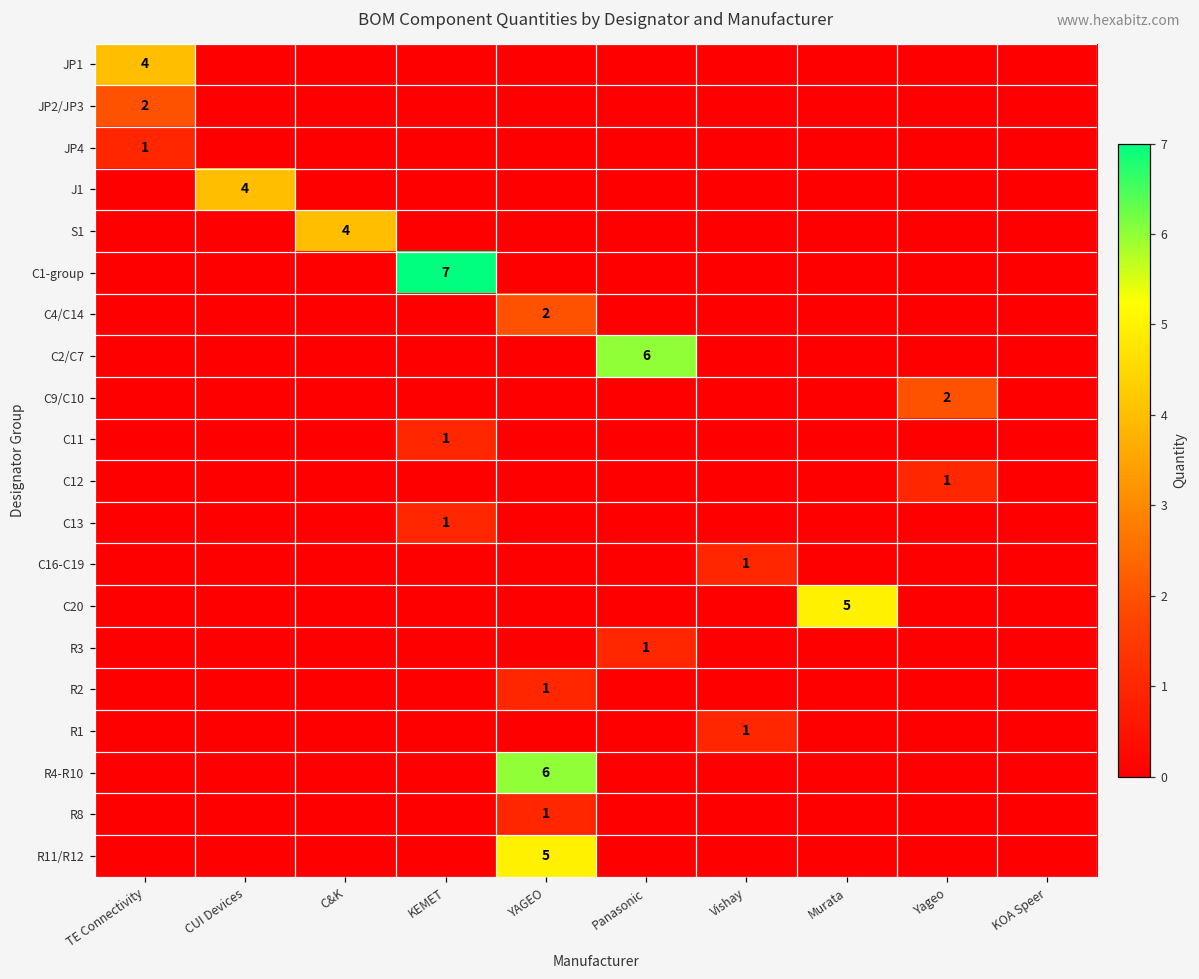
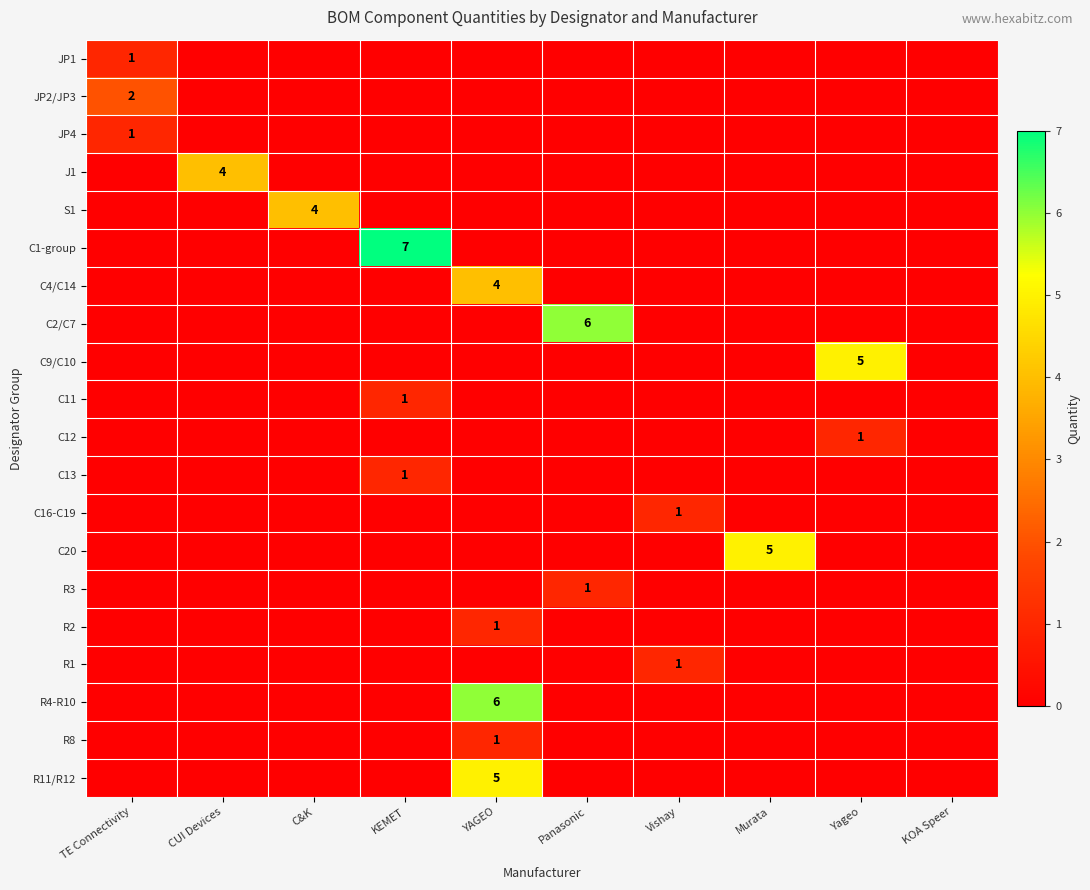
  {
    "JP1": {
-     "TE Connectivity": 4
+     "TE Connectivity": 1
    },
    "JP2/JP3": {
      "TE Connectivity": 2
    },
    "JP4": {
      "TE Connectivity": 1
    },
    "J1": {
      "CUI Devices": 4
    },
    "S1": {
      "C&K": 4
    },
    "C1-group": {
      "KEMET": 7
    },
    "C4/C14": {
-     "YAGEO": 2
+     "YAGEO": 4
    },
    "C2/C7": {
      "Panasonic": 6
    },
    "C9/C10": {
-     "Yageo": 2
+     "Yageo": 5
    },
    "C11": {
      "KEMET": 1
    },
    "C12": {
      "Yageo": 1
    },
    "C13": {
      "KEMET": 1
    },
    "C16-C19": {
      "Vishay": 1
    },
    "C20": {
      "Murata": 5
    },
    "R3": {
      "Panasonic": 1
    },
    "R2": {
      "YAGEO": 1
    },
    "R1": {
      "Vishay": 1
    },
    "R4-R10": {
      "YAGEO": 6
    },
    "R8": {
      "YAGEO": 1
    },
    "R11/R12": {
      "YAGEO": 5
    }
  }
